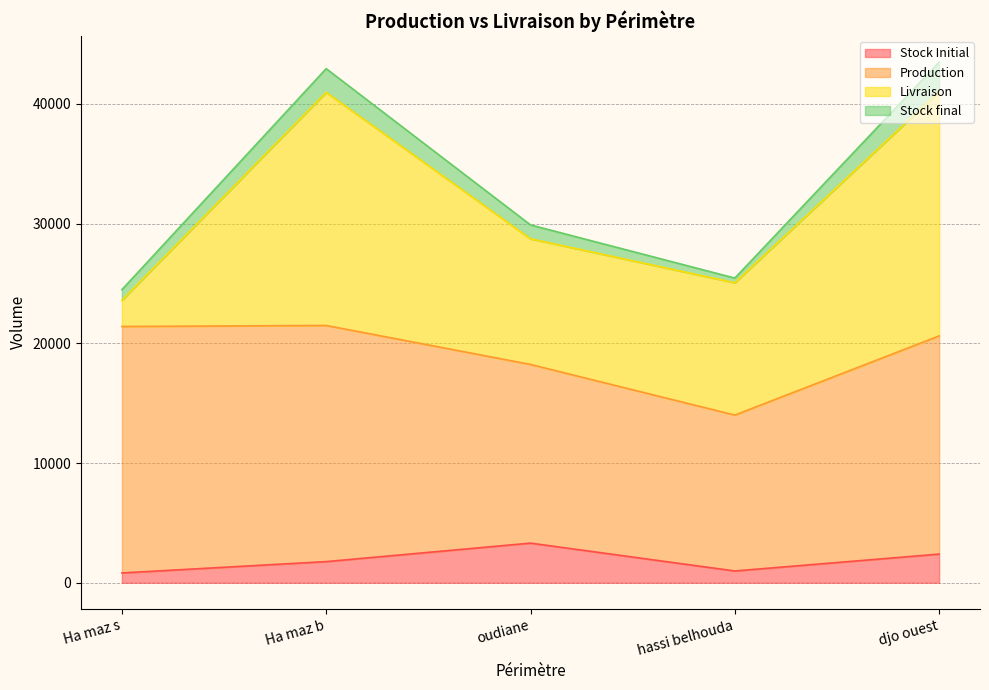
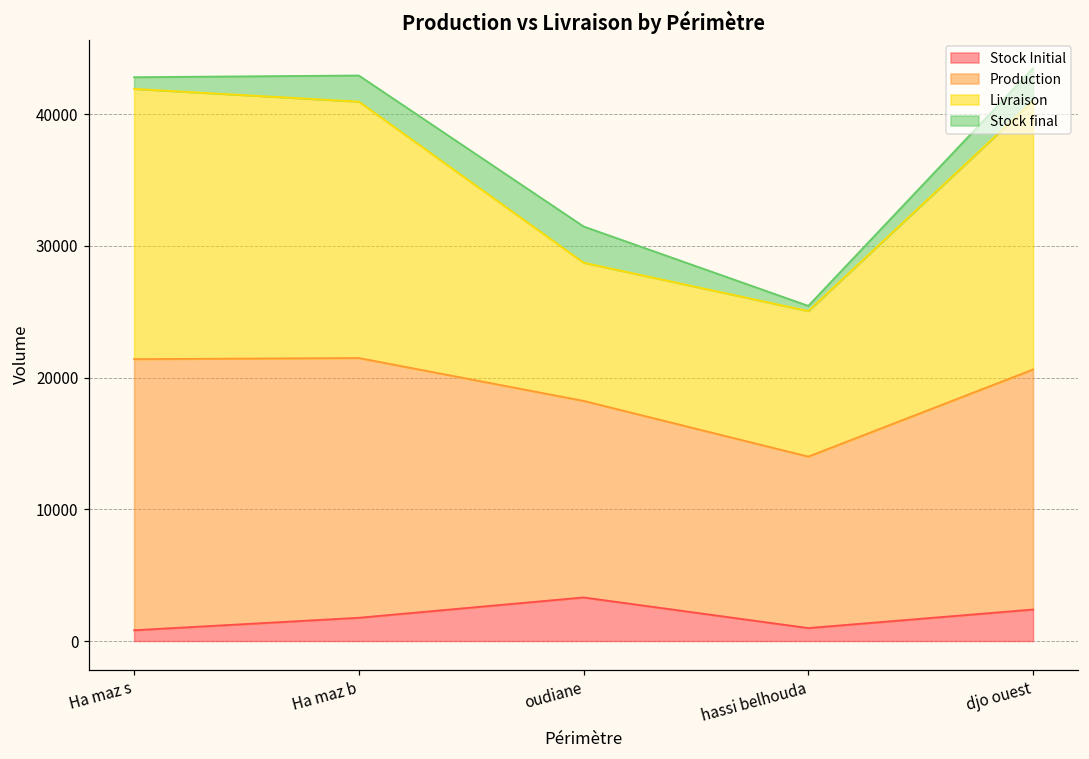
  {
    "Stock Initial": {
      "Ha maz s": 800,
      "Ha maz b": 1800,
      "oudiane": 3300,
      "hassi belhouda": 1000,
      "djo ouest": 2400
    },
    "Production": {
      "Ha maz s": 20600,
      "Ha maz b": 19700,
      "oudiane": 14900,
      "hassi belhouda": 13000,
      "djo ouest": 18200
    },
    "Livraison": {
-     "Ha maz s": 2200,
+     "Ha maz s": 20500,
      "Ha maz b": 19500,
      "oudiane": 10500,
      "hassi belhouda": 11000
    },
    "Stock final": {
      "Ha maz s": 900,
      "Ha maz b": 2000,
-     "oudiane": 1200,
+     "oudiane": 2700,
      "hassi belhouda": 400
    }
  }
